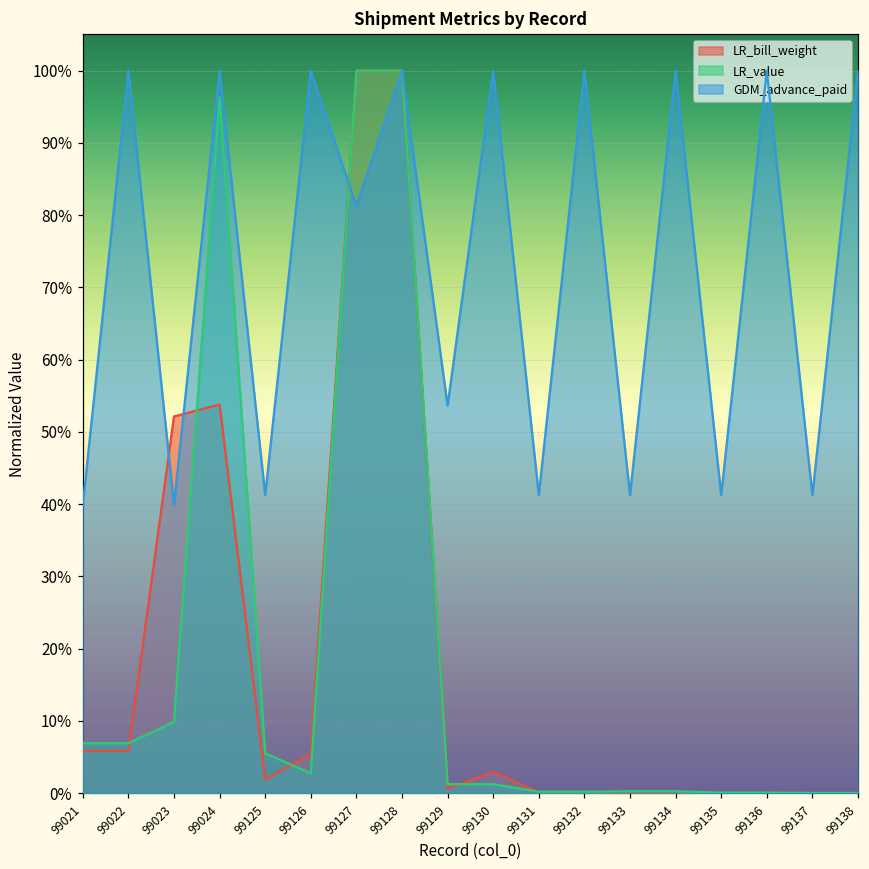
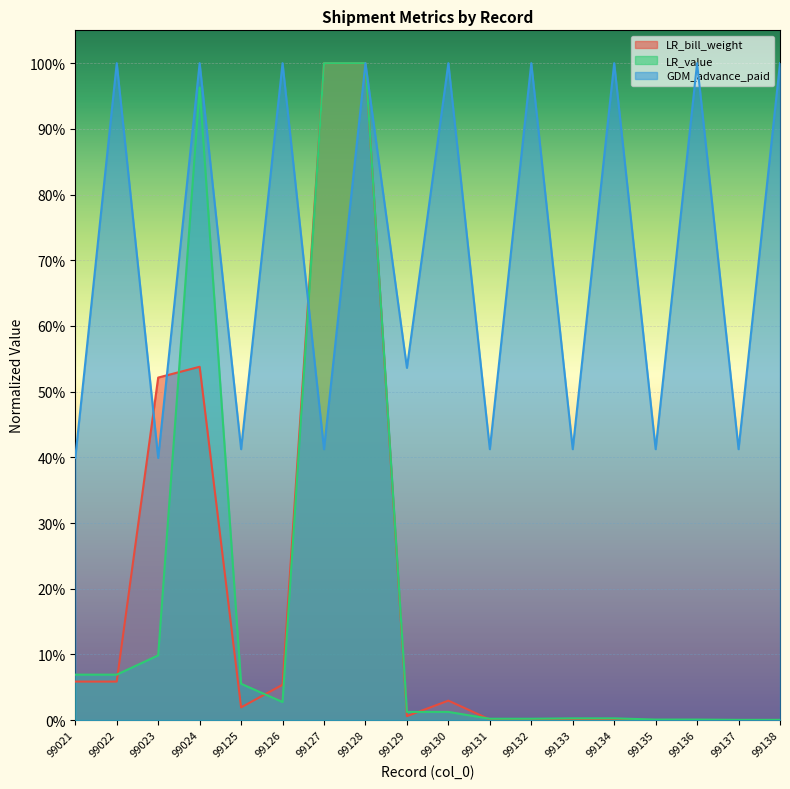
  {
    "LR_bill_weight": {
      "99021": "6%",
      "99022": "6%",
      "99023": "52%",
      "99024": "54%",
      "99125": "2%",
      "99126": "5%",
      "99129": "1%",
      "99130": "3%"
    },
    "LR_value": {
      "99021": "7%",
      "99022": "7%",
      "99023": "10%",
      "99024": "96%",
      "99125": "6%",
      "99126": "3%",
      "99129": "1%",
      "99130": "1%"
    },
    "GDM_advance_paid": {
      "99021": "40%",
      "99022": "100%",
      "99023": "40%",
      "99024": "100%",
      "99125": "41%",
      "99126": "100%",
-     "99127": "81%",
+     "99127": "41%",
      "99129": "54%",
      "99130": "100%",
      "99131": "41%",
      "99132": "100%",
      "99133": "41%",
      "99134": "100%",
      "99135": "41%",
      "99137": "41%",
      "99138": "100%"
    }
  }
